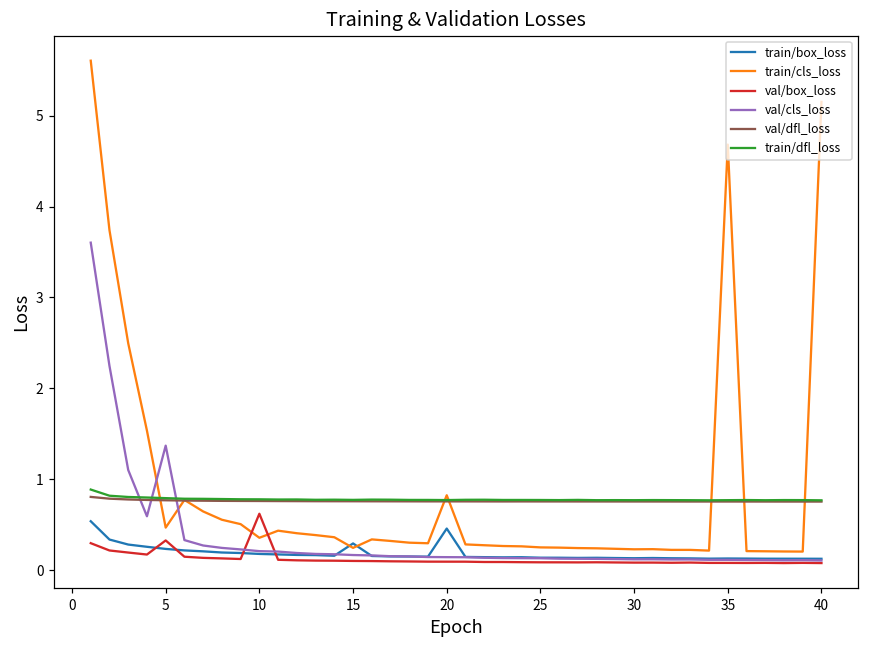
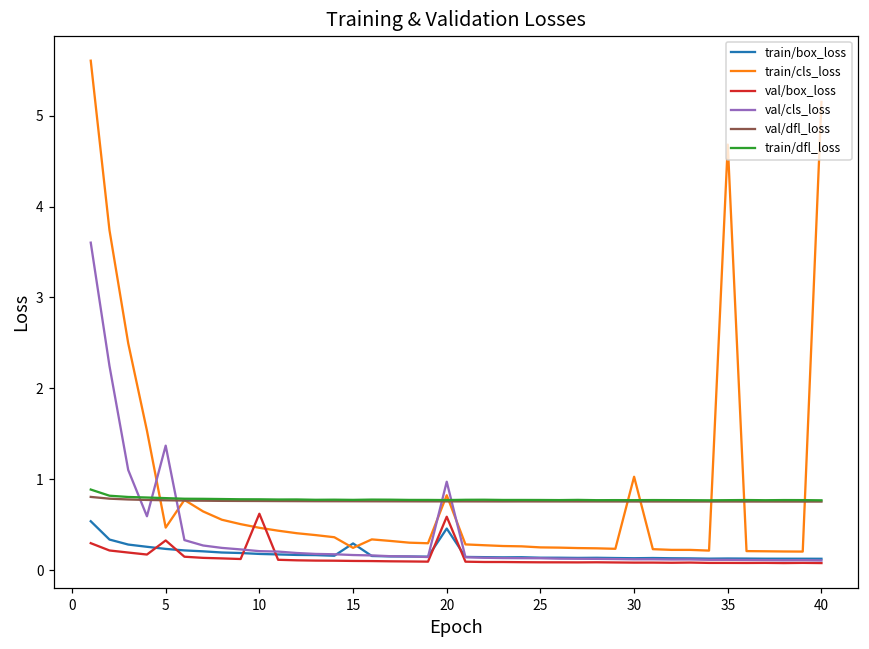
  {
    "train/box_loss": {
      "5": 0.2,
      "10": 0.2,
      "15": 0.3,
      "20": 0.5
    },
    "train/cls_loss": {
      "5": 0.5,
-     "10": 0.4,
+     "10": 0.5,
      "15": 0.2,
      "20": 0.8,
      "25": 0.2,
-     "30": 0.2
+     "30": 1.0
    },
    "val/box_loss": {
      "5": 0.3,
      "10": 0.6,
      "15": 0.1,
-     "20": 0.1,
+     "20": 0.6,
      "25": 0.1,
      "30": 0.1,
      "35": 0.1
    },
    "val/cls_loss": {
      "5": 1.4,
      "10": 0.2,
      "15": 0.2,
-     "20": 0.1
+     "20": 1.0
    }
  }
